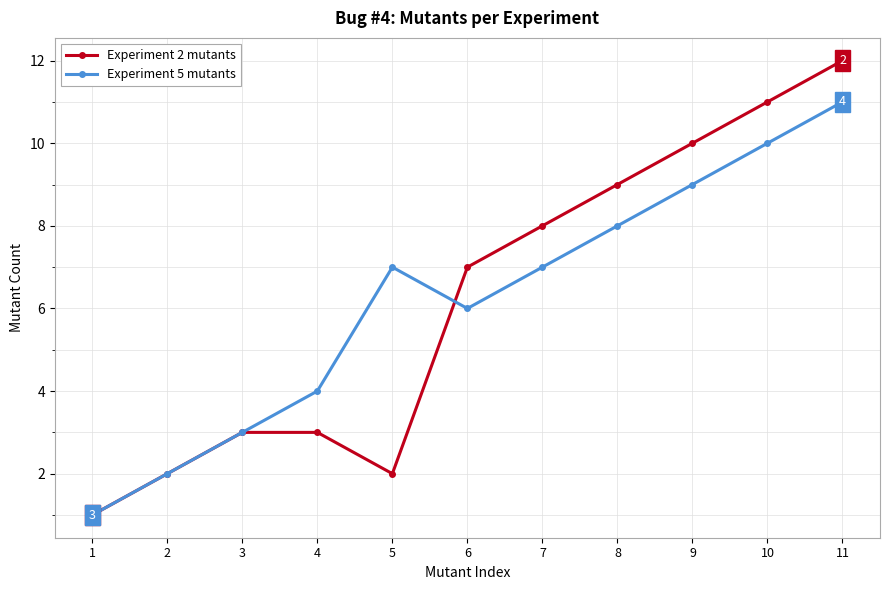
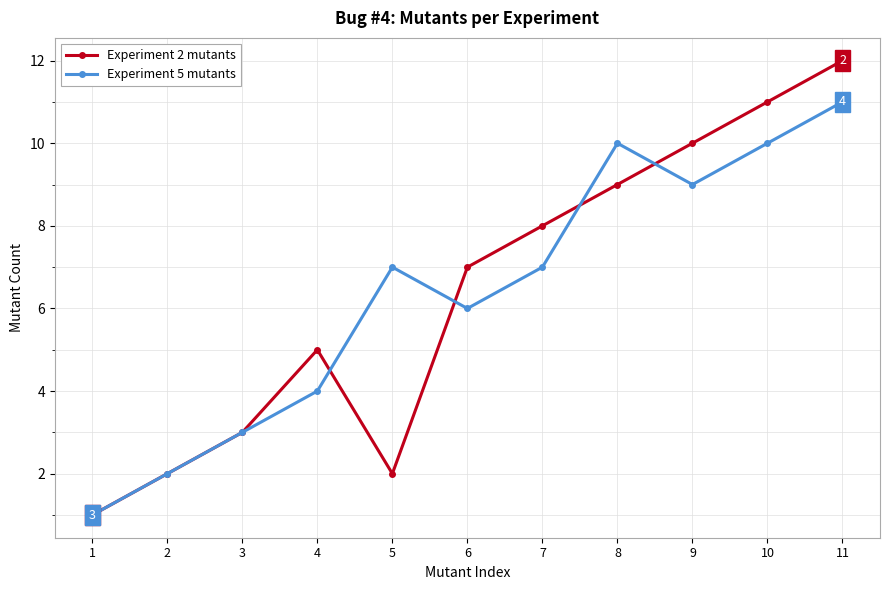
  {
    "Experiment 2 mutants": {
-     "4": 3,
+     "4": 5,
      "5": 2,
      "6": 7,
      "7": 8,
      "8": 9,
      "9": 10,
      "10": 11
    },
    "Experiment 5 mutants": {
      "4": 4,
      "5": 7,
      "6": 6,
      "7": 7,
-     "8": 8,
+     "8": 10,
      "9": 9,
      "10": 10
    }
  }
